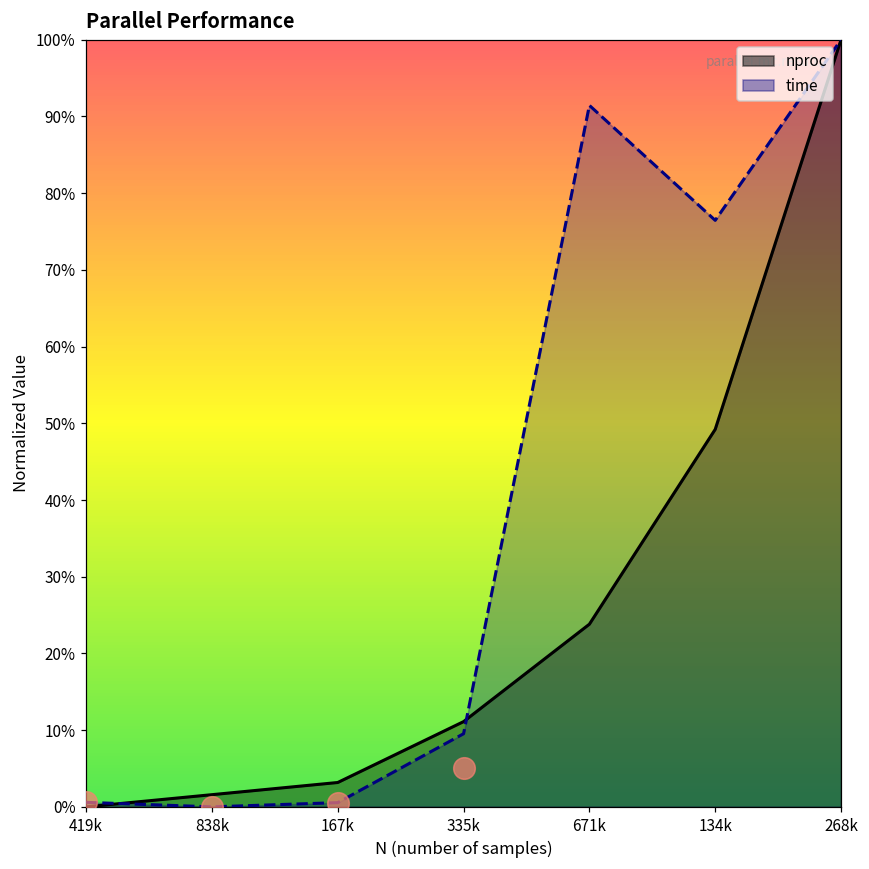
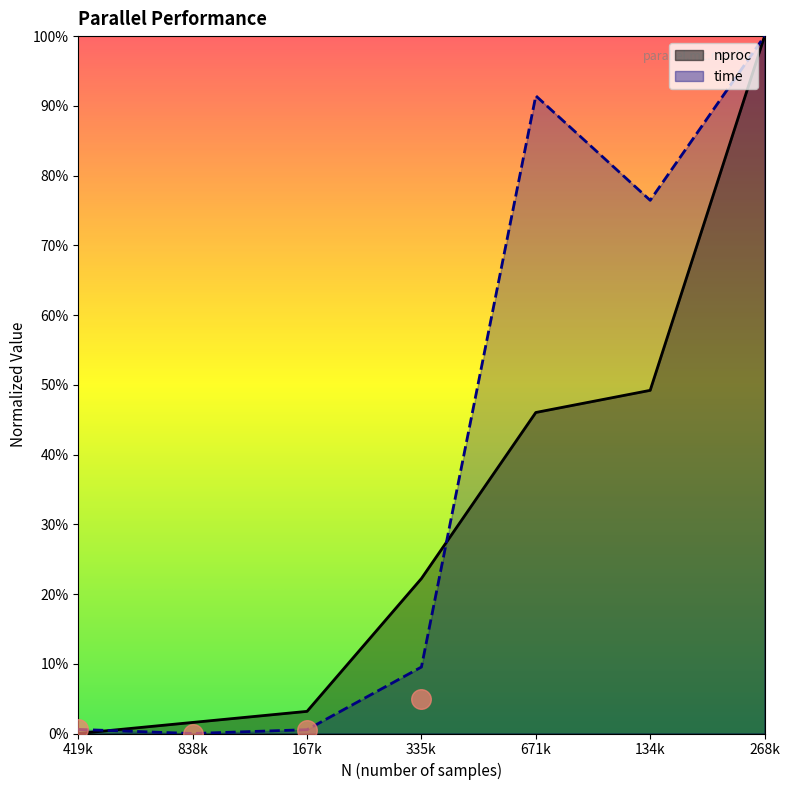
  {
    "nproc": {
      "419k": "0%",
      "838k": "2%",
      "167k": "3%",
-     "335k": "11%",
-     "671k": "24%",
+     "335k": "22%",
+     "671k": "46%",
      "134k": "49%"
    },
    "time": {
      "335k": "10%",
      "671k": "91%",
      "134k": "76%"
    }
  }
